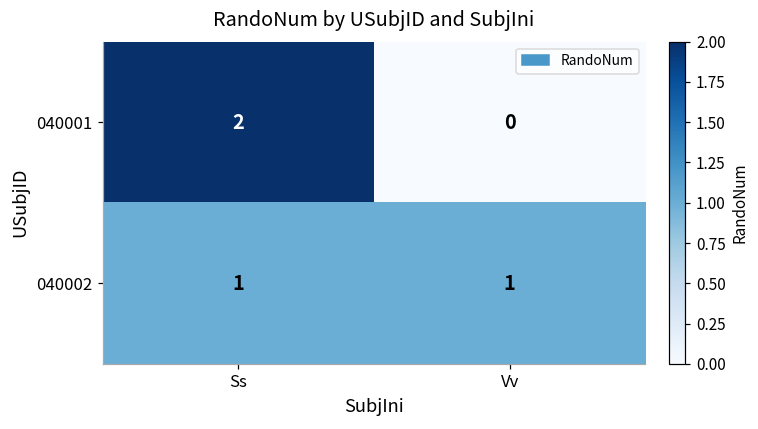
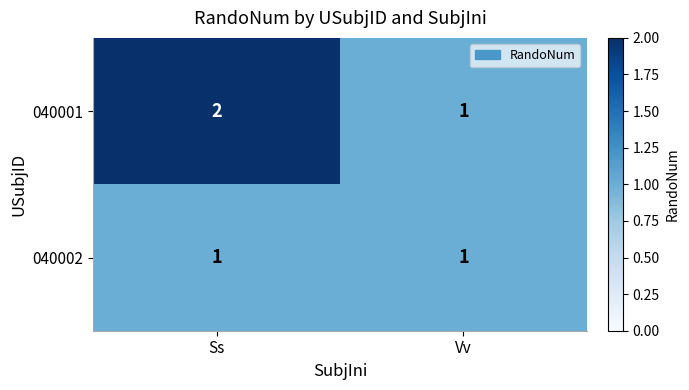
  {
    "040001": {
      "Ss": 2,
-     "Vv": 0
+     "Vv": 1
    },
    "040002": {
      "Ss": 1,
      "Vv": 1
    }
  }
